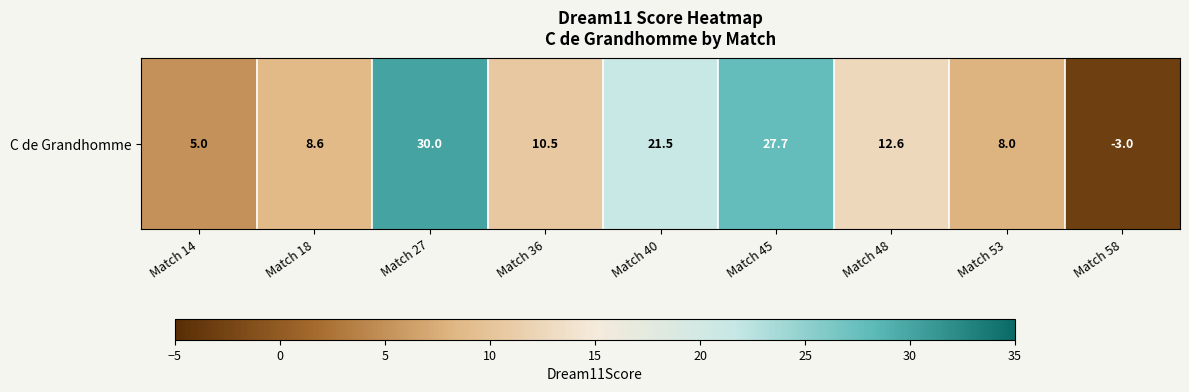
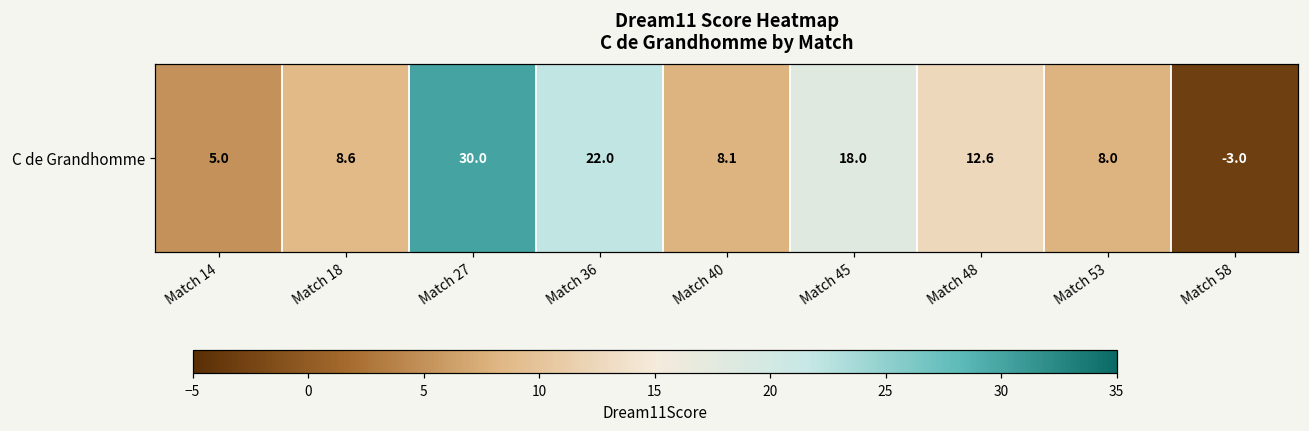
  {
    "C de Grandhomme": {
      "Match 14": 5.0,
      "Match 18": 8.6,
      "Match 27": 30.0,
-     "Match 36": 10.5,
-     "Match 40": 21.5,
-     "Match 45": 27.7,
+     "Match 36": 22.0,
+     "Match 40": 8.1,
+     "Match 45": 18.0,
      "Match 48": 12.6,
      "Match 53": 8.0,
      "Match 58": -3.0
    }
  }
